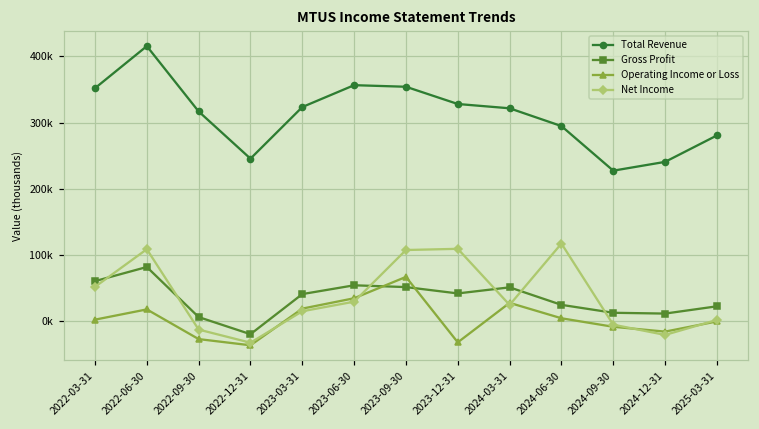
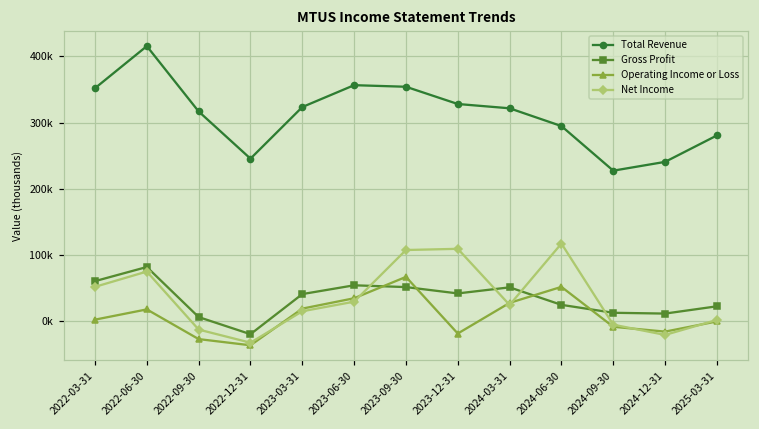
  {
    "Operating Income or Loss": {
      "2022-03-31": 0,
      "2022-06-30": 20000,
      "2022-09-30": -30000,
      "2023-06-30": 30000,
      "2023-09-30": 70000,
-     "2023-12-31": -30000,
-     "2024-06-30": 0,
+     "2023-12-31": -20000,
+     "2024-06-30": 50000,
      "2024-12-31": -20000
    },
    "Net Income": {
      "2022-03-31": 50000,
-     "2022-06-30": 110000,
+     "2022-06-30": 70000,
      "2022-09-30": -10000,
      "2023-06-30": 30000,
      "2023-09-30": 110000,
      "2023-12-31": 110000,
      "2024-06-30": 120000,
      "2024-12-31": -20000
    }
  }
